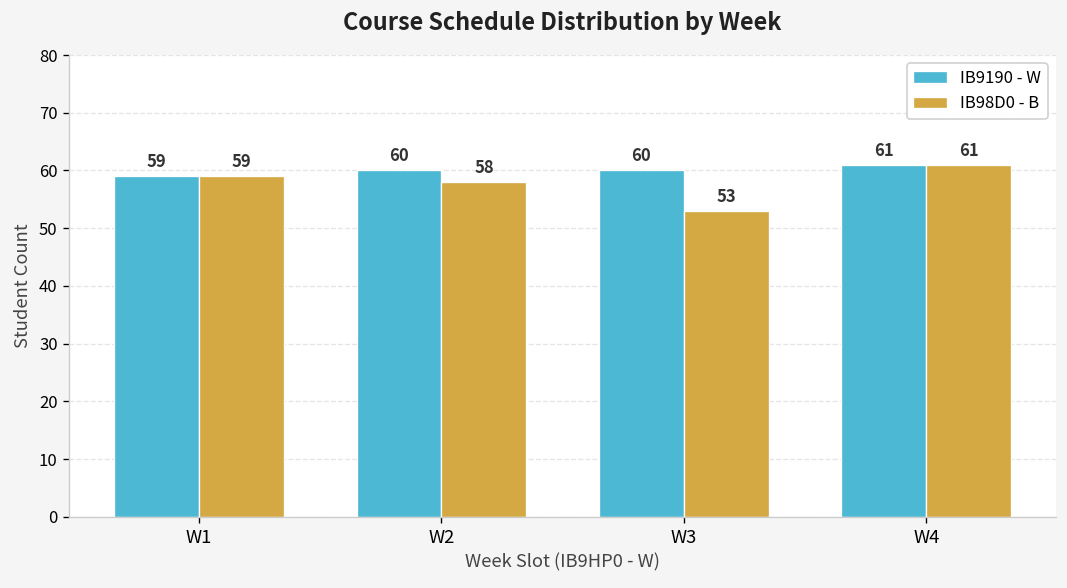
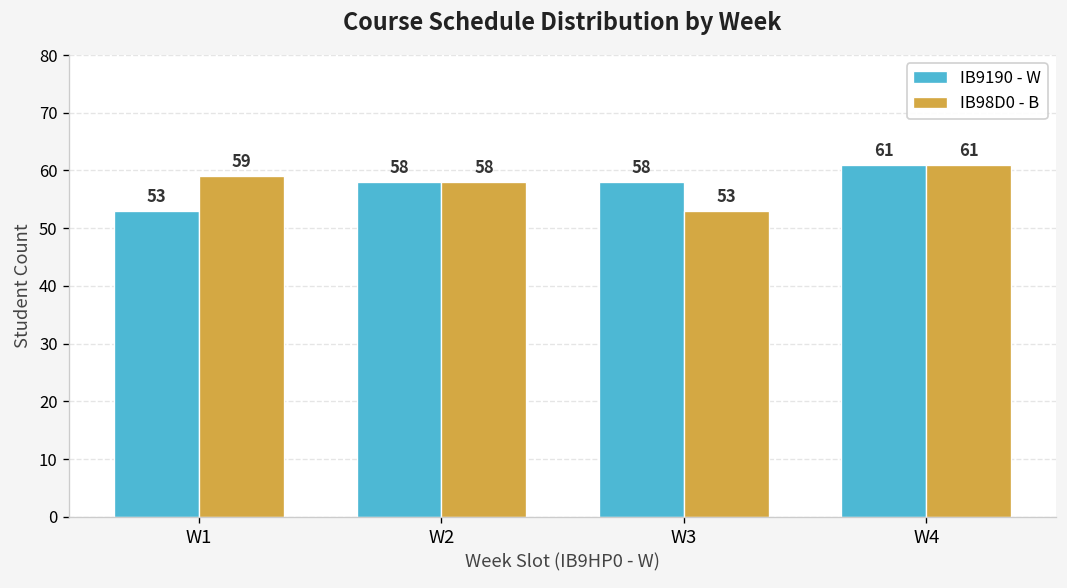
  {
    "IB9190 - W": {
-     "W1": 59,
-     "W2": 60,
-     "W3": 60,
+     "W1": 53,
+     "W2": 58,
+     "W3": 58,
      "W4": 61
    },
    "IB98D0 - B": {
      "W1": 59,
      "W2": 58,
      "W3": 53,
      "W4": 61
    }
  }
